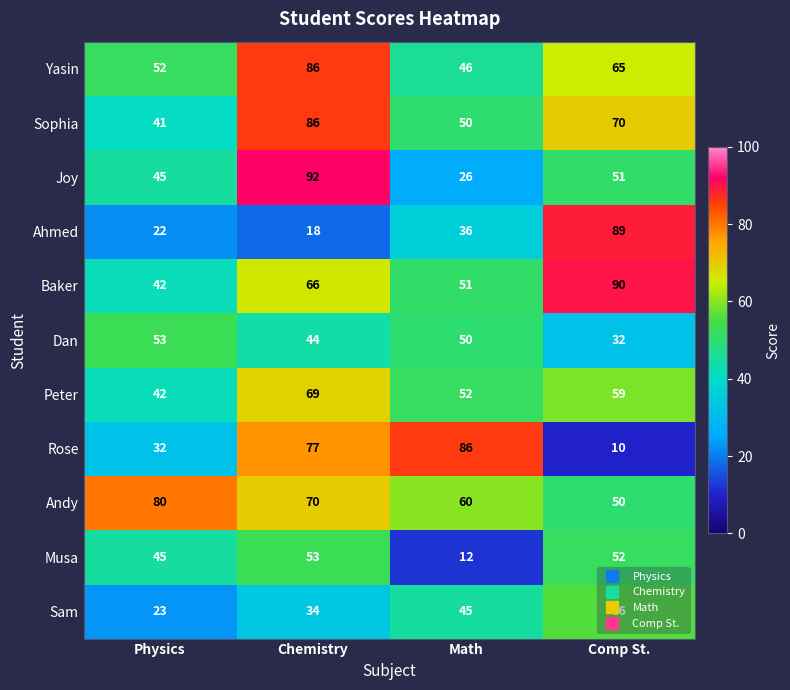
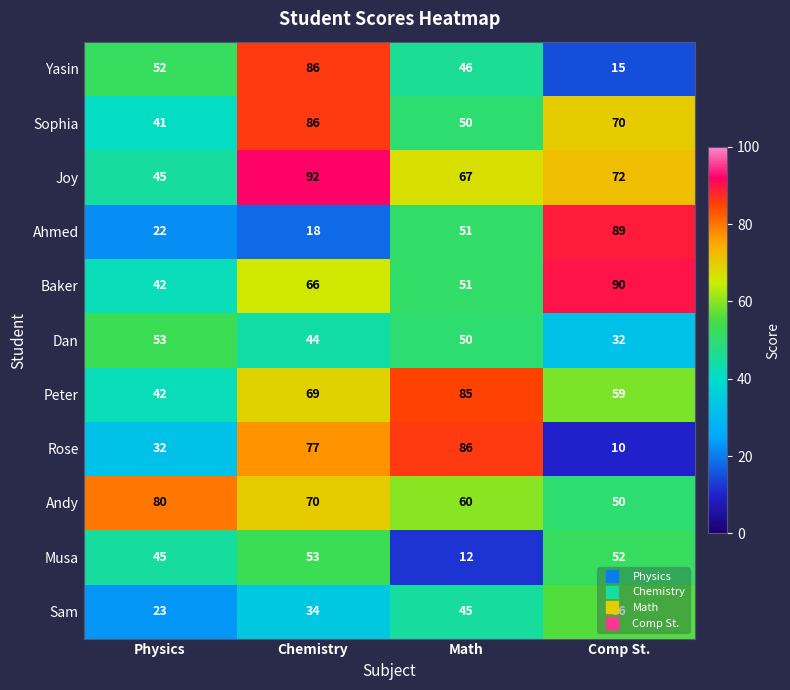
  {
    "Yasin": {
      "Physics": 52,
      "Chemistry": 86,
      "Math": 46,
-     "Comp St.": 65
+     "Comp St.": 15
    },
    "Sophia": {
      "Physics": 41,
      "Chemistry": 86,
      "Math": 50,
      "Comp St.": 70
    },
    "Joy": {
      "Physics": 45,
      "Chemistry": 92,
-     "Math": 26,
-     "Comp St.": 51
+     "Math": 67,
+     "Comp St.": 72
    },
    "Ahmed": {
      "Physics": 22,
      "Chemistry": 18,
-     "Math": 36,
+     "Math": 51,
      "Comp St.": 89
    },
    "Baker": {
      "Physics": 42,
      "Chemistry": 66,
      "Math": 51,
      "Comp St.": 90
    },
    "Dan": {
      "Physics": 53,
      "Chemistry": 44,
      "Math": 50,
      "Comp St.": 32
    },
    "Peter": {
      "Physics": 42,
      "Chemistry": 69,
-     "Math": 52,
+     "Math": 85,
      "Comp St.": 59
    },
    "Rose": {
      "Physics": 32,
      "Chemistry": 77,
      "Math": 86,
      "Comp St.": 10
    },
    "Andy": {
      "Physics": 80,
      "Chemistry": 70,
      "Math": 60,
      "Comp St.": 50
    },
    "Musa": {
      "Physics": 45,
      "Chemistry": 53,
      "Math": 12,
      "Comp St.": 52
    },
    "Sam": {
      "Physics": 23,
      "Chemistry": 34,
      "Math": 45
    }
  }
